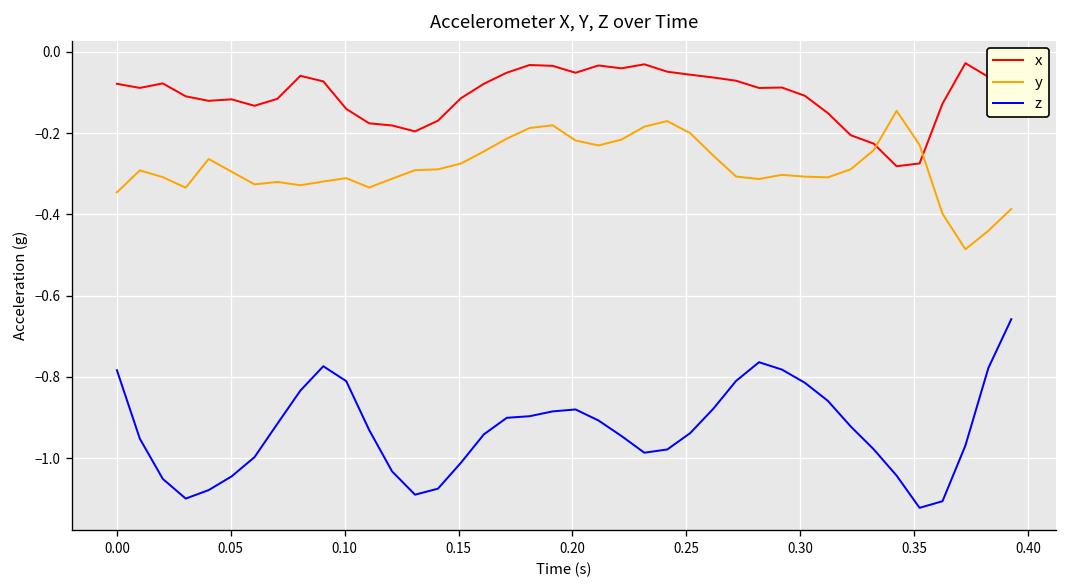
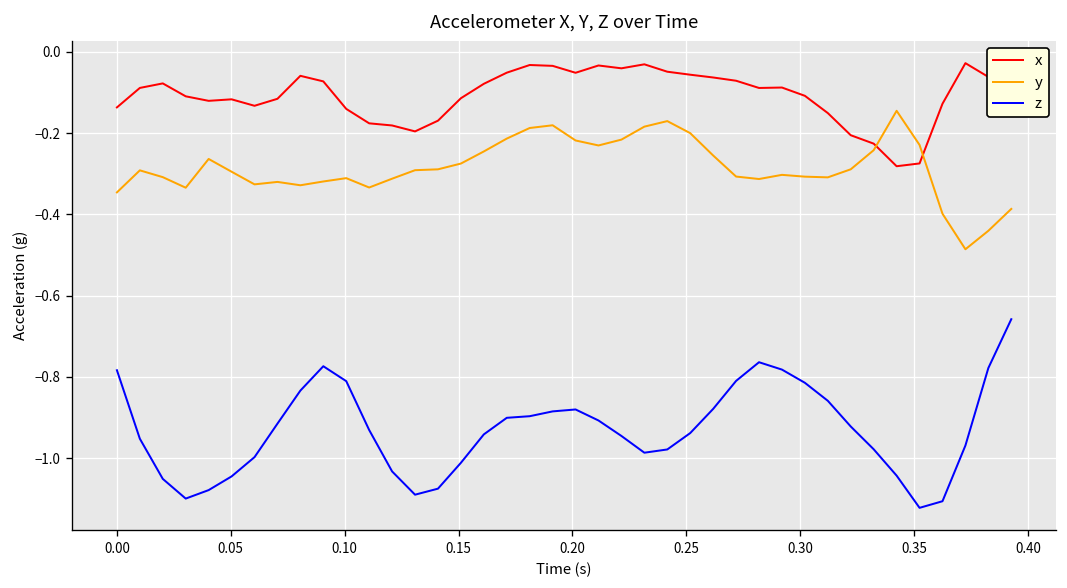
  {
    "x": {
-     "0.00": -0.08
+     "0.00": -0.14
    },
    "y": {
      "0.00": -0.35
    },
    "z": {
      "0.00": -0.78
    }
  }
